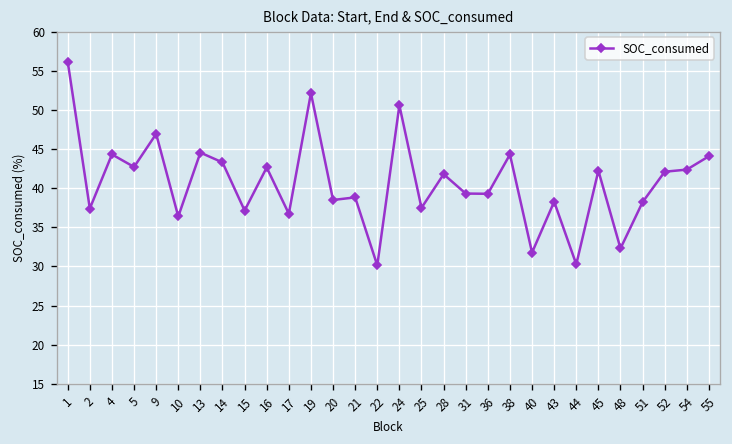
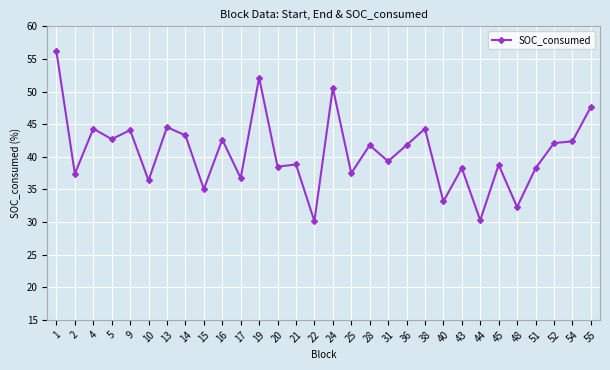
  {
    "1": 56,
    "2": 37,
    "4": 44,
    "5": 43,
-   "9": 47,
+   "9": 44,
    "10": 36,
    "13": 45,
    "14": 43,
-   "15": 37,
+   "15": 35,
    "16": 43,
    "17": 37,
    "19": 52,
    "20": 38,
    "21": 39,
    "22": 30,
    "24": 51,
    "25": 37,
    "28": 42,
    "31": 39,
-   "36": 39,
+   "36": 42,
    "38": 44,
-   "40": 32,
+   "40": 33,
    "43": 38,
    "44": 30,
-   "45": 42,
+   "45": 39,
    "48": 32,
    "51": 38,
    "52": 42,
    "54": 42,
-   "55": 44
+   "55": 48
  }
